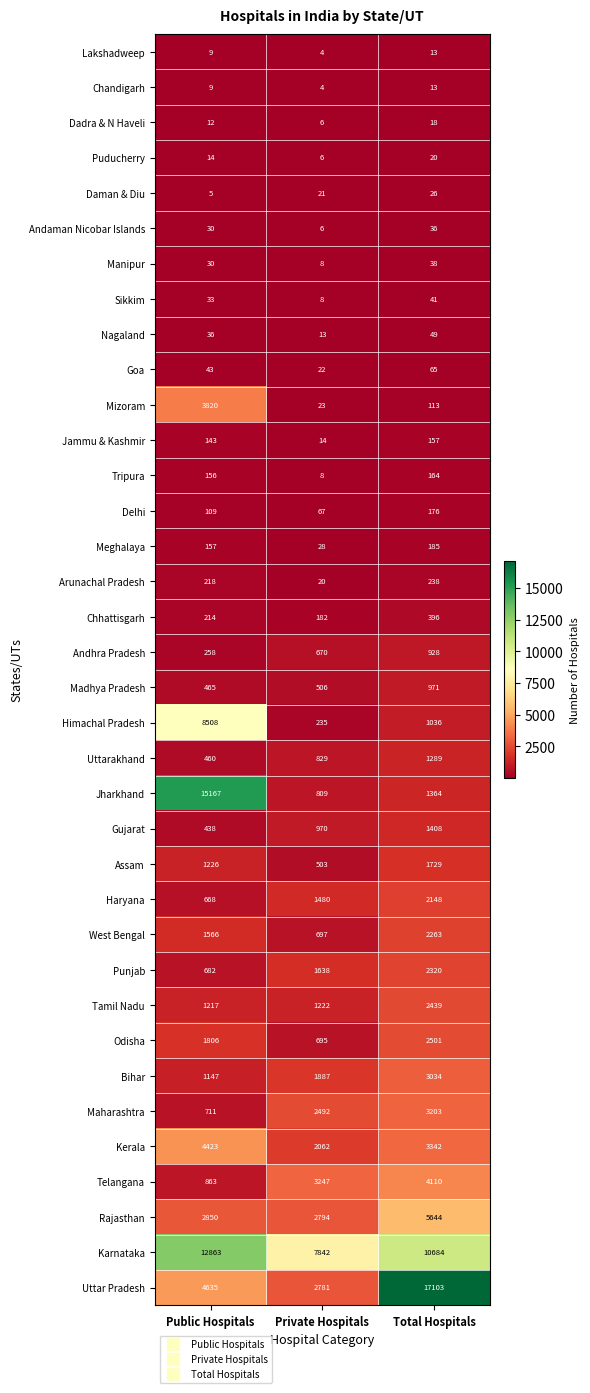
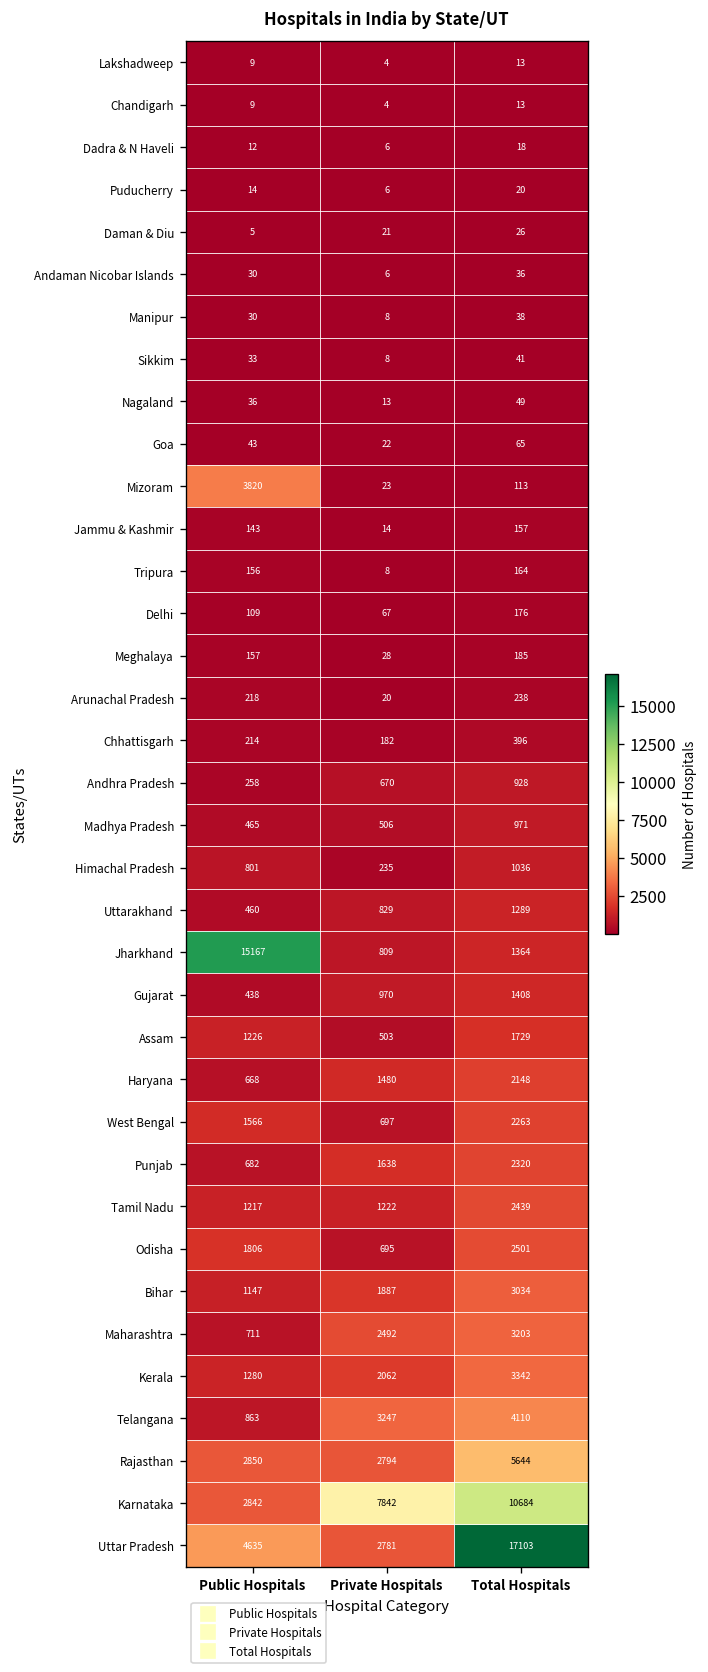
  {
    "Lakshadweep": {
      "Public Hospitals": 9,
      "Private Hospitals": 4,
      "Total Hospitals": 13
    },
    "Chandigarh": {
      "Public Hospitals": 9,
      "Private Hospitals": 4,
      "Total Hospitals": 13
    },
    "Dadra & N Haveli": {
      "Public Hospitals": 12,
      "Private Hospitals": 6,
      "Total Hospitals": 18
    },
    "Puducherry": {
      "Public Hospitals": 14,
      "Private Hospitals": 6,
      "Total Hospitals": 20
    },
    "Daman & Diu": {
      "Public Hospitals": 5,
      "Private Hospitals": 21,
      "Total Hospitals": 26
    },
    "Andaman Nicobar Islands": {
      "Public Hospitals": 30,
      "Private Hospitals": 6,
      "Total Hospitals": 36
    },
    "Manipur": {
      "Public Hospitals": 30,
      "Private Hospitals": 8,
      "Total Hospitals": 38
    },
    "Sikkim": {
      "Public Hospitals": 33,
      "Private Hospitals": 8,
      "Total Hospitals": 41
    },
    "Nagaland": {
      "Public Hospitals": 36,
      "Private Hospitals": 13,
      "Total Hospitals": 49
    },
    "Goa": {
      "Public Hospitals": 43,
      "Private Hospitals": 22,
      "Total Hospitals": 65
    },
    "Mizoram": {
      "Public Hospitals": 3820,
      "Private Hospitals": 23,
      "Total Hospitals": 113
    },
    "Jammu & Kashmir": {
      "Public Hospitals": 143,
      "Private Hospitals": 14,
      "Total Hospitals": 157
    },
    "Tripura": {
      "Public Hospitals": 156,
      "Private Hospitals": 8,
      "Total Hospitals": 164
    },
    "Delhi": {
      "Public Hospitals": 109,
      "Private Hospitals": 67,
      "Total Hospitals": 176
    },
    "Meghalaya": {
      "Public Hospitals": 157,
      "Private Hospitals": 28,
      "Total Hospitals": 185
    },
    "Arunachal Pradesh": {
      "Public Hospitals": 218,
      "Private Hospitals": 20,
      "Total Hospitals": 238
    },
    "Chhattisgarh": {
      "Public Hospitals": 214,
      "Private Hospitals": 182,
      "Total Hospitals": 396
    },
    "Andhra Pradesh": {
      "Public Hospitals": 258,
      "Private Hospitals": 670,
      "Total Hospitals": 928
    },
    "Madhya Pradesh": {
      "Public Hospitals": 465,
      "Private Hospitals": 506,
      "Total Hospitals": 971
    },
    "Himachal Pradesh": {
-     "Public Hospitals": 8508,
+     "Public Hospitals": 801,
      "Private Hospitals": 235,
      "Total Hospitals": 1036
    },
    "Uttarakhand": {
      "Public Hospitals": 460,
      "Private Hospitals": 829,
      "Total Hospitals": 1289
    },
    "Jharkhand": {
      "Public Hospitals": 15167,
      "Private Hospitals": 809,
      "Total Hospitals": 1364
    },
    "Gujarat": {
      "Public Hospitals": 438,
      "Private Hospitals": 970,
      "Total Hospitals": 1408
    },
    "Assam": {
      "Public Hospitals": 1226,
      "Private Hospitals": 503,
      "Total Hospitals": 1729
    },
    "Haryana": {
      "Public Hospitals": 668,
      "Private Hospitals": 1480,
      "Total Hospitals": 2148
    },
    "West Bengal": {
      "Public Hospitals": 1566,
      "Private Hospitals": 697,
      "Total Hospitals": 2263
    },
    "Punjab": {
      "Public Hospitals": 682,
      "Private Hospitals": 1638,
      "Total Hospitals": 2320
    },
    "Tamil Nadu": {
      "Public Hospitals": 1217,
      "Private Hospitals": 1222,
      "Total Hospitals": 2439
    },
    "Odisha": {
      "Public Hospitals": 1806,
      "Private Hospitals": 695,
      "Total Hospitals": 2501
    },
    "Bihar": {
      "Public Hospitals": 1147,
      "Private Hospitals": 1887,
      "Total Hospitals": 3034
    },
    "Maharashtra": {
      "Public Hospitals": 711,
      "Private Hospitals": 2492,
      "Total Hospitals": 3203
    },
    "Kerala": {
-     "Public Hospitals": 4423,
+     "Public Hospitals": 1280,
      "Private Hospitals": 2062,
      "Total Hospitals": 3342
    },
    "Telangana": {
      "Public Hospitals": 863,
      "Private Hospitals": 3247,
      "Total Hospitals": 4110
    },
    "Rajasthan": {
      "Public Hospitals": 2850,
      "Private Hospitals": 2794,
      "Total Hospitals": 5644
    },
    "Karnataka": {
-     "Public Hospitals": 12863,
+     "Public Hospitals": 2842,
      "Private Hospitals": 7842,
      "Total Hospitals": 10684
    },
    "Uttar Pradesh": {
      "Public Hospitals": 4635,
      "Private Hospitals": 2781,
      "Total Hospitals": 17103
    }
  }
